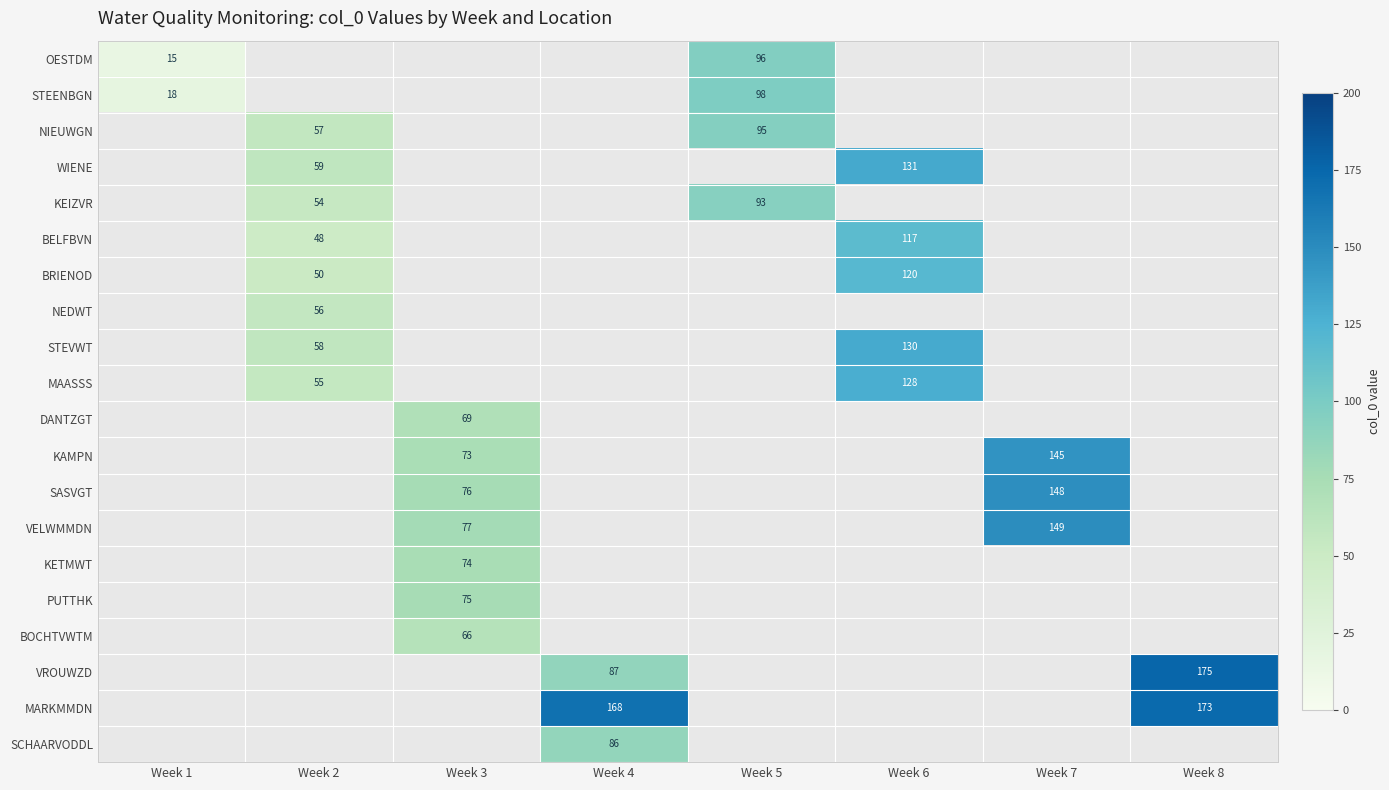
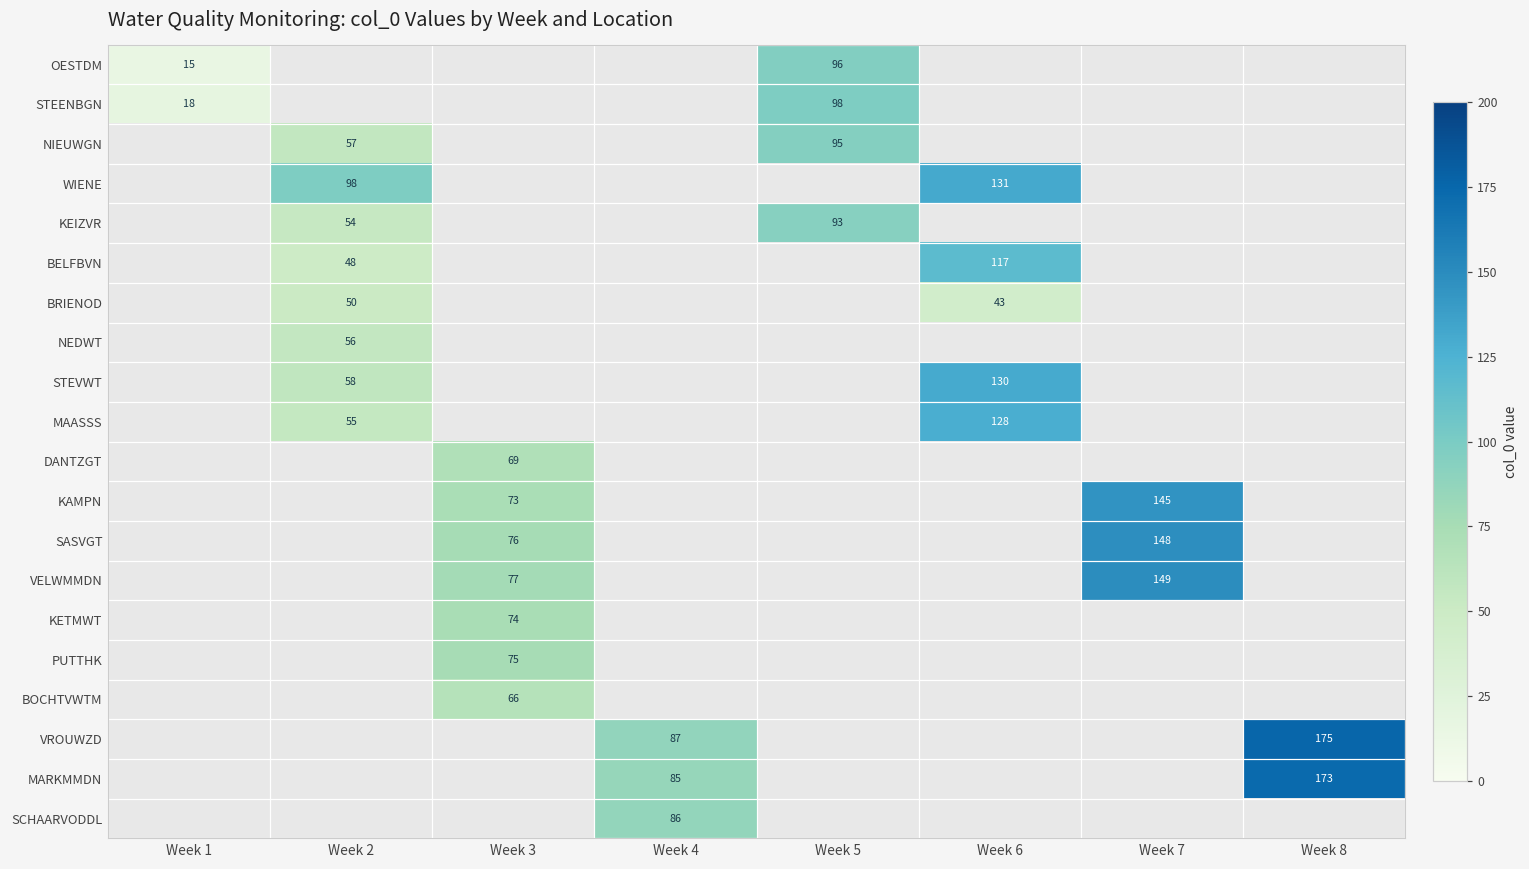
  {
    "OESTDM": {
      "Week 1": 15,
      "Week 5": 96
    },
    "STEENBGN": {
      "Week 1": 18,
      "Week 5": 98
    },
    "NIEUWGN": {
      "Week 2": 57,
      "Week 5": 95
    },
    "WIENE": {
-     "Week 2": 59,
+     "Week 2": 98,
      "Week 6": 131
    },
    "KEIZVR": {
      "Week 2": 54,
      "Week 5": 93
    },
    "BELFBVN": {
      "Week 2": 48,
      "Week 6": 117
    },
    "BRIENOD": {
      "Week 2": 50,
-     "Week 6": 120
+     "Week 6": 43
    },
    "NEDWT": {
      "Week 2": 56
    },
    "STEVWT": {
      "Week 2": 58,
      "Week 6": 130
    },
    "MAASSS": {
      "Week 2": 55,
      "Week 6": 128
    },
    "DANTZGT": {
      "Week 3": 69
    },
    "KAMPN": {
      "Week 3": 73,
      "Week 7": 145
    },
    "SASVGT": {
      "Week 3": 76,
      "Week 7": 148
    },
    "VELWMMDN": {
      "Week 3": 77,
      "Week 7": 149
    },
    "KETMWT": {
      "Week 3": 74
    },
    "PUTTHK": {
      "Week 3": 75
    },
    "BOCHTVWTM": {
      "Week 3": 66
    },
    "VROUWZD": {
      "Week 4": 87,
      "Week 8": 175
    },
    "MARKMMDN": {
-     "Week 4": 168,
+     "Week 4": 85,
      "Week 8": 173
    },
    "SCHAARVODDL": {
      "Week 4": 86
    }
  }
